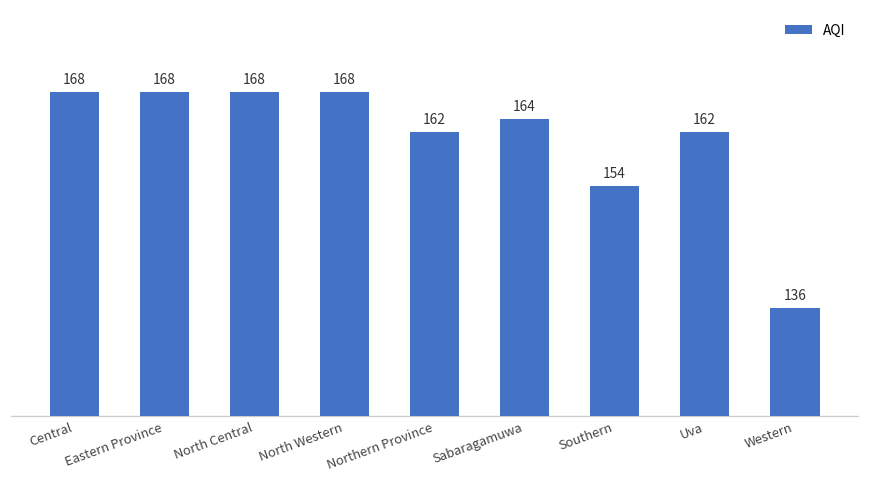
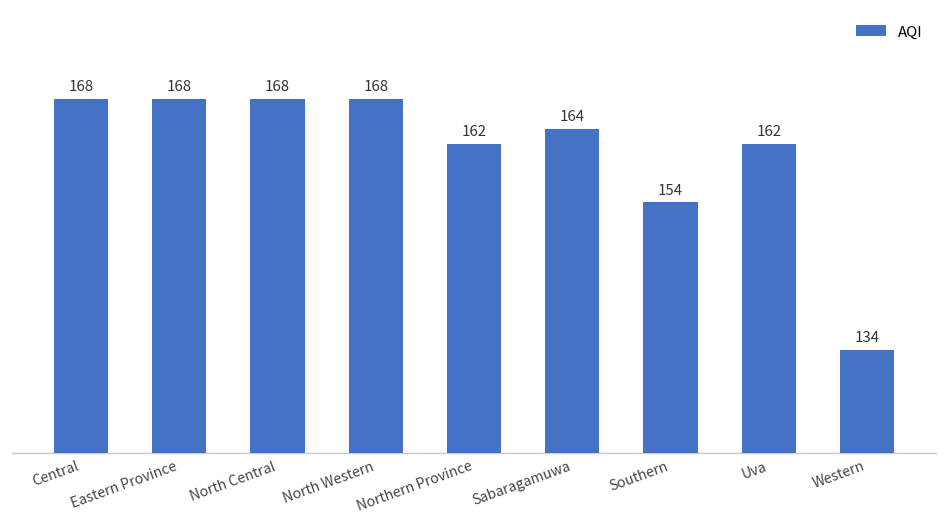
  {
    "Central": 168,
    "Eastern Province": 168,
    "North Central": 168,
    "North Western": 168,
    "Northern Province": 162,
    "Sabaragamuwa": 164,
    "Southern": 154,
    "Uva": 162,
-   "Western": 136
+   "Western": 134
  }
